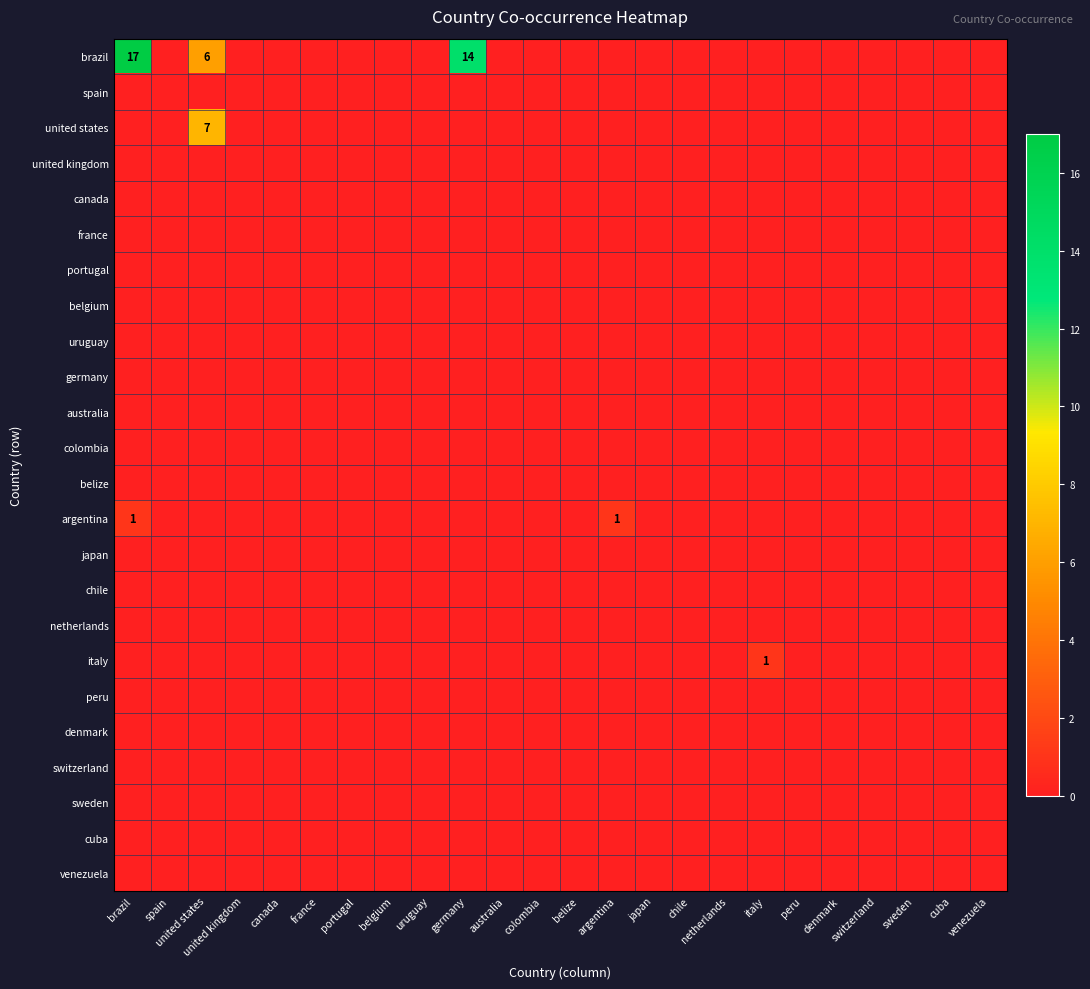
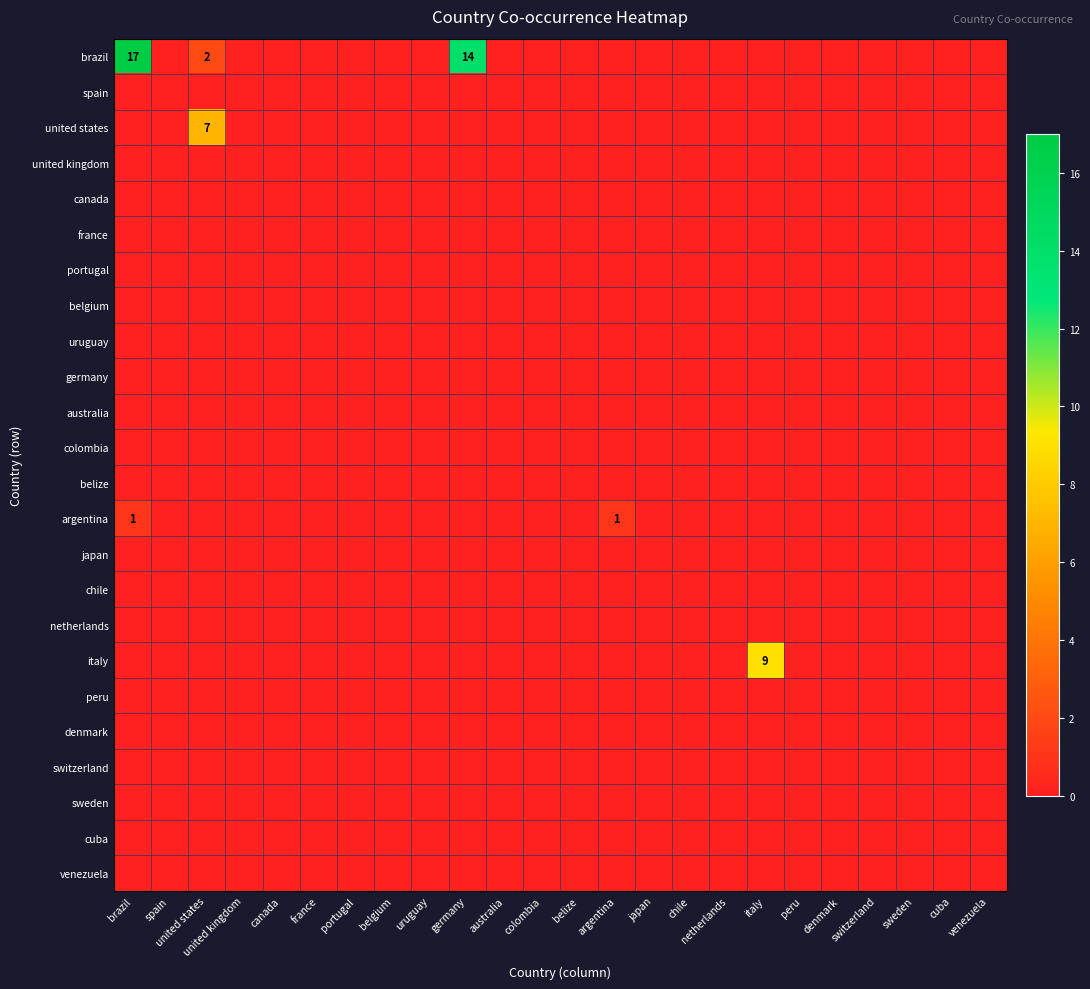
  {
    "brazil": {
      "brazil": 17,
-     "united states": 6,
+     "united states": 2,
      "germany": 14
    },
    "united states": {
      "united states": 7
    },
    "argentina": {
      "brazil": 1,
      "argentina": 1
    },
    "italy": {
-     "italy": 1
+     "italy": 9
    }
  }
